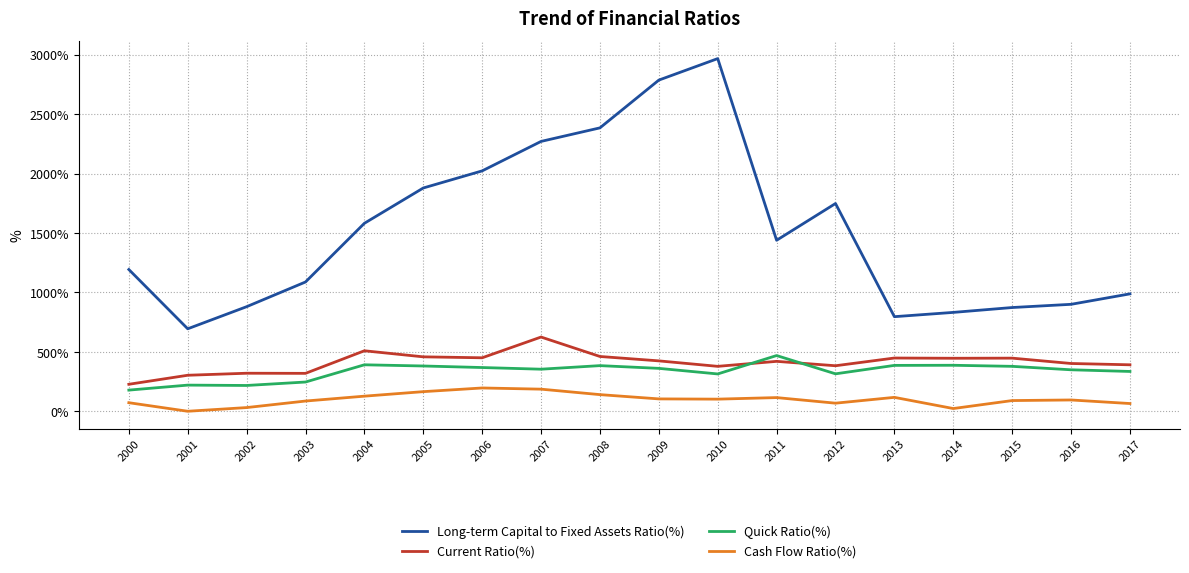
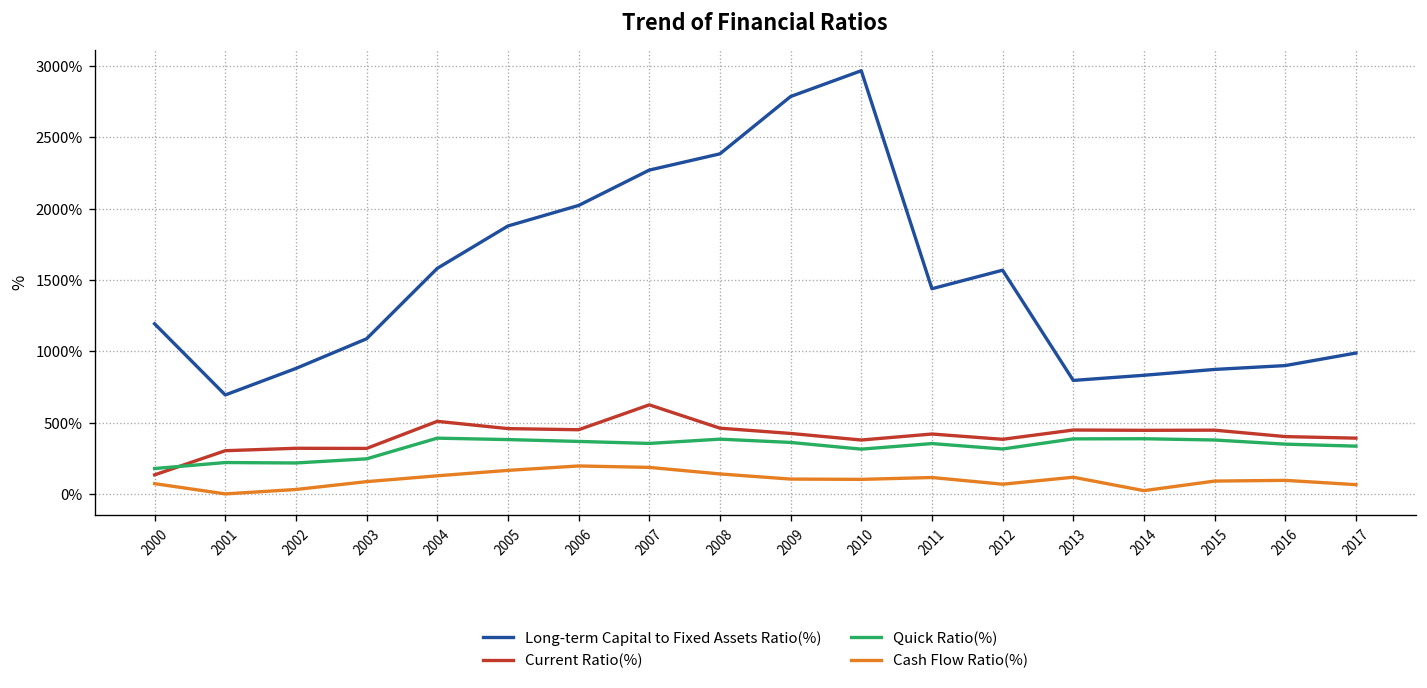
  {
    "Long-term Capital to Fixed Assets Ratio(%)": {
      "2000": "1190%",
      "2001": "690%",
      "2002": "880%",
      "2003": "1090%",
      "2004": "1580%",
      "2005": "1880%",
      "2006": "2020%",
      "2007": "2270%",
      "2008": "2390%",
      "2009": "2790%",
      "2010": "2970%",
      "2011": "1440%",
-     "2012": "1750%",
+     "2012": "1570%",
      "2013": "800%",
      "2014": "830%",
      "2015": "870%",
      "2016": "900%",
      "2017": "990%"
    },
    "Current Ratio(%)": {
-     "2000": "230%",
+     "2000": "130%",
      "2001": "300%",
      "2002": "320%",
      "2003": "320%",
      "2004": "510%",
      "2005": "460%",
      "2006": "450%",
      "2007": "620%",
      "2008": "460%",
      "2009": "420%",
      "2010": "380%",
      "2011": "420%",
      "2012": "380%",
      "2013": "450%",
      "2014": "450%",
      "2015": "450%",
      "2016": "400%",
      "2017": "390%"
    },
    "Quick Ratio(%)": {
      "2000": "180%",
      "2001": "220%",
      "2002": "220%",
      "2003": "250%",
      "2004": "390%",
      "2005": "380%",
      "2006": "370%",
      "2007": "350%",
      "2008": "380%",
      "2009": "360%",
      "2010": "310%",
-     "2011": "470%",
+     "2011": "350%",
      "2012": "320%",
      "2013": "390%",
      "2014": "390%",
      "2015": "380%",
      "2016": "350%",
      "2017": "340%"
    },
    "Cash Flow Ratio(%)": {
      "2000": "70%",
      "2001": "0%",
      "2002": "30%",
      "2003": "90%",
      "2004": "130%",
      "2005": "170%",
      "2006": "200%",
      "2007": "190%",
      "2008": "140%",
      "2009": "100%",
      "2010": "100%",
      "2011": "120%",
      "2012": "70%",
      "2013": "120%",
      "2014": "20%",
      "2015": "90%",
      "2016": "100%",
      "2017": "70%"
    }
  }
